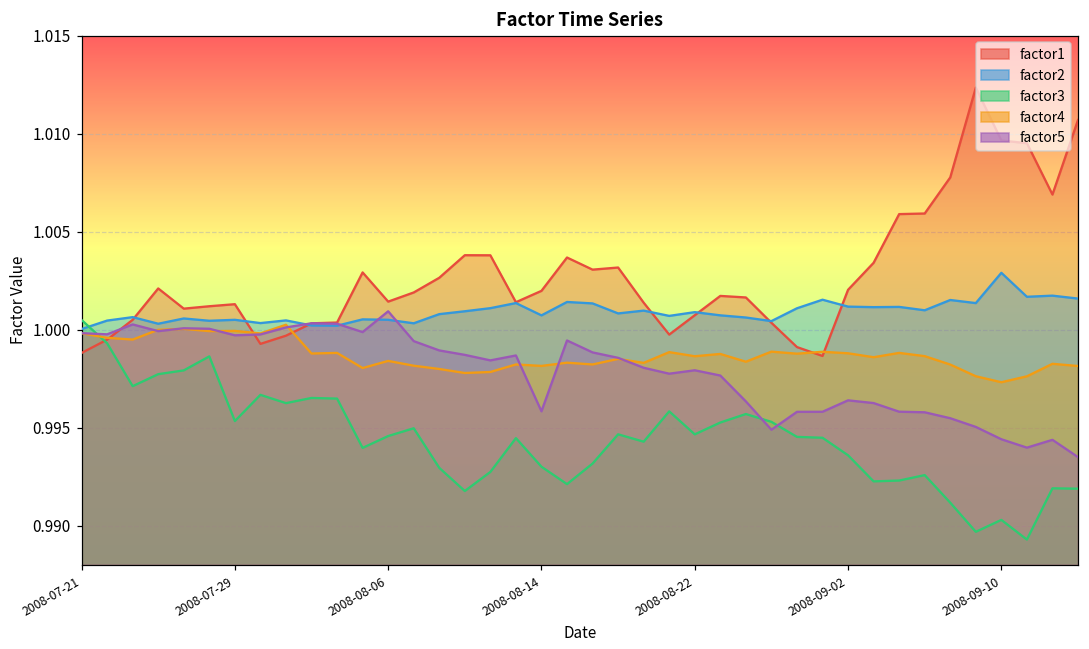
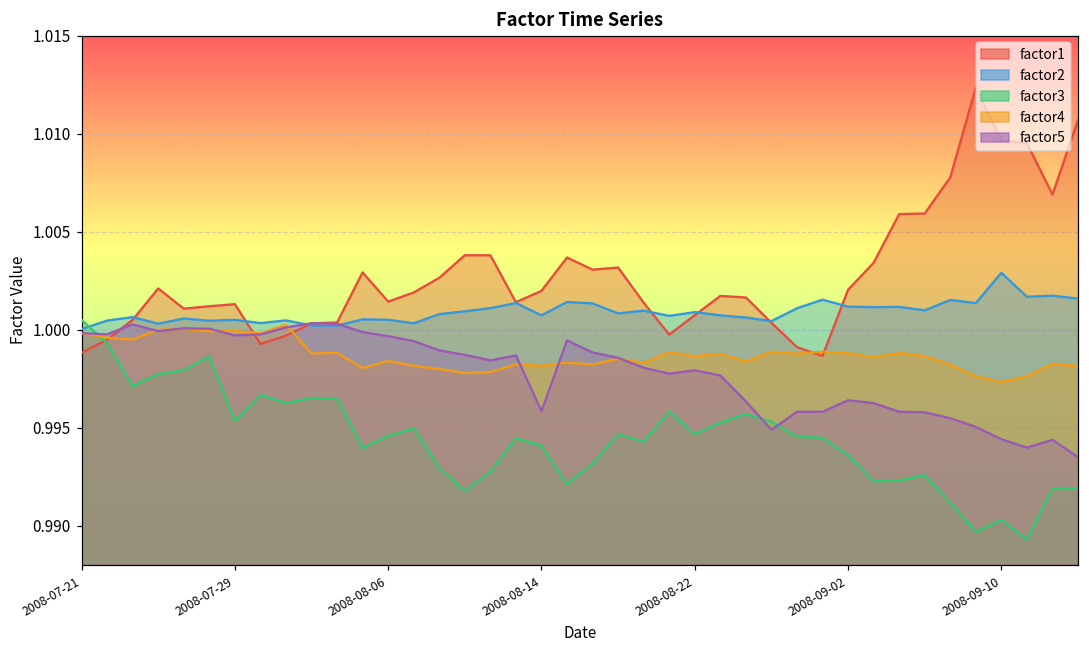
  {
    "factor2": {
      "2008-07-21": 1.0000,
      "2008-07-29": 1.0005,
      "2008-08-06": 1.0005,
      "2008-08-14": 1.0007,
      "2008-08-22": 1.0009,
      "2008-09-02": 1.0012,
      "2008-09-10": 1.0029
    },
    "factor3": {
      "2008-07-21": 1.0005,
      "2008-07-29": 0.9953,
      "2008-08-06": 0.9946,
-     "2008-08-14": 0.9930,
+     "2008-08-14": 0.9941,
      "2008-08-22": 0.9947,
      "2008-09-02": 0.9936,
      "2008-09-10": 0.9903
    },
    "factor5": {
      "2008-07-29": 0.9997,
-     "2008-08-06": 1.0009,
+     "2008-08-06": 0.9997,
      "2008-08-14": 0.9958,
      "2008-08-22": 0.9979,
      "2008-09-02": 0.9964,
      "2008-09-10": 0.9944
    }
  }
